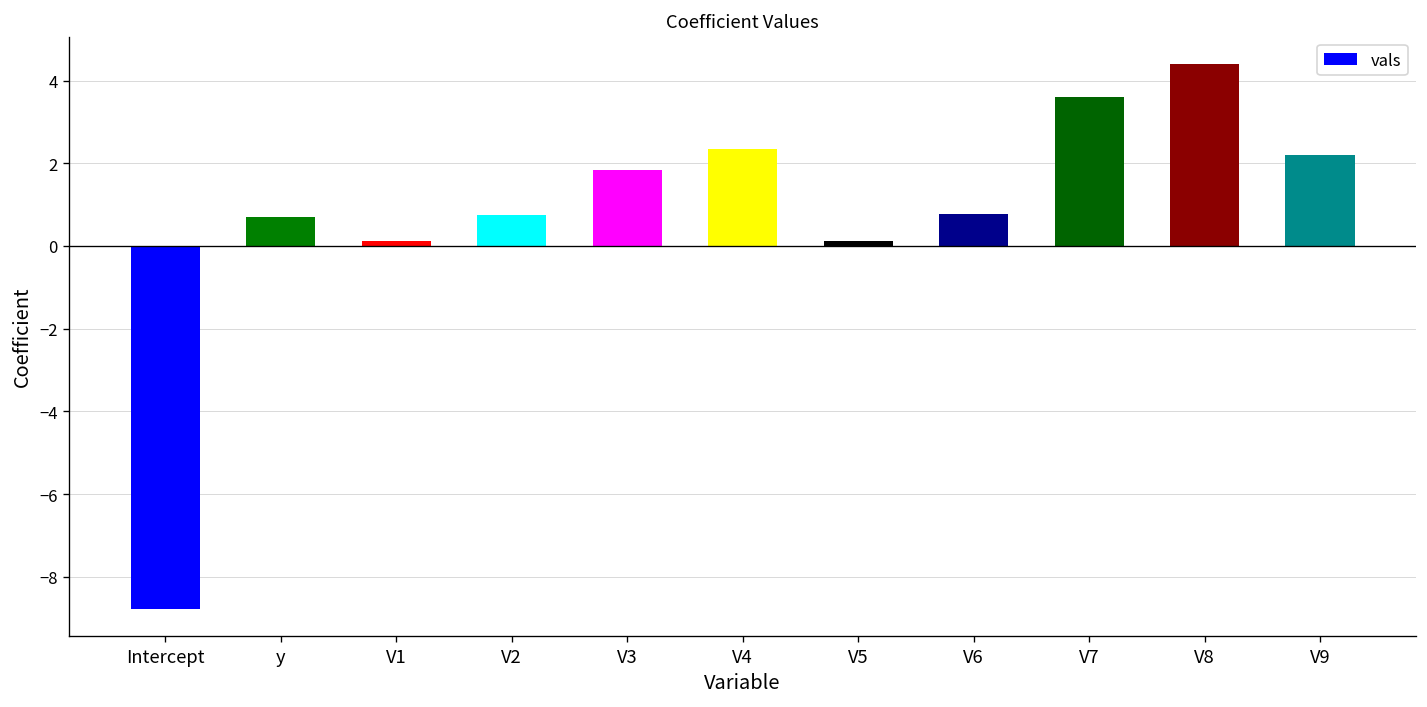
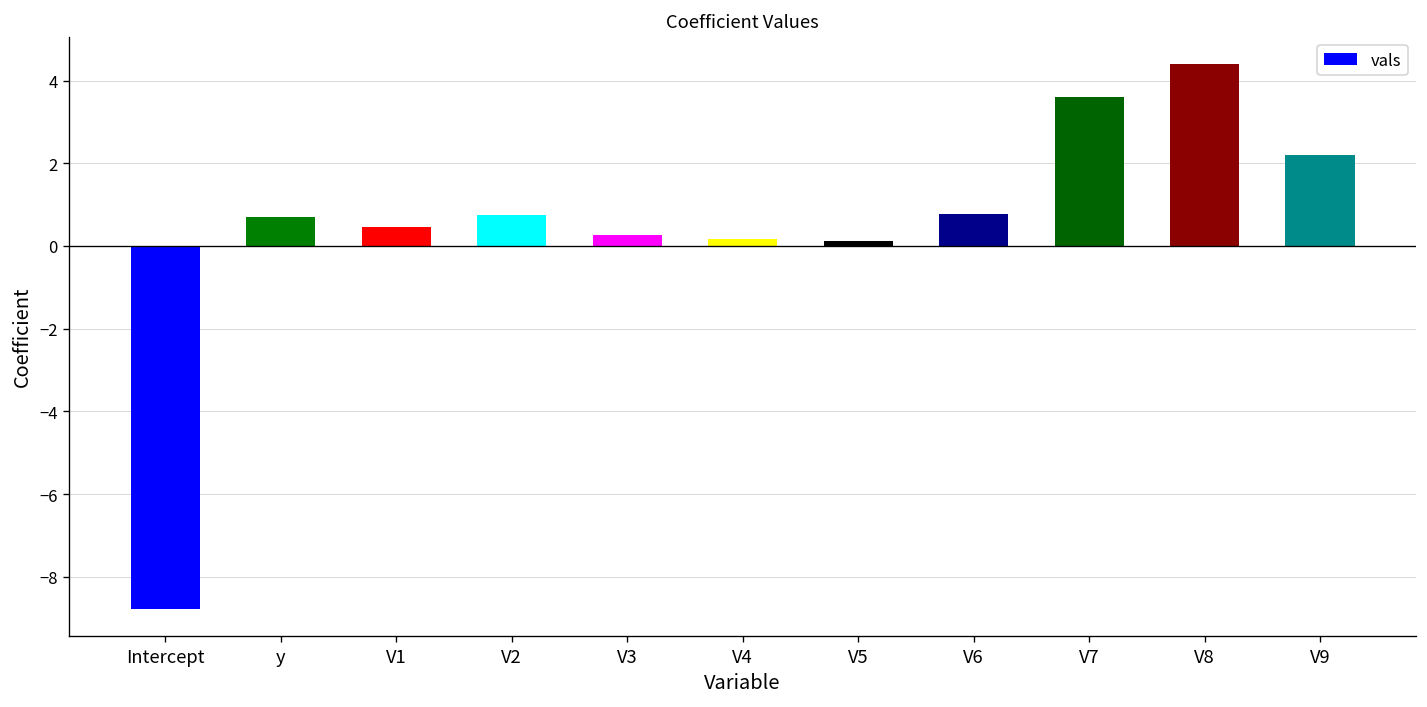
  {
    "Intercept": -8.8,
    "y": 0.7,
-   "V1": 0.1,
+   "V1": 0.5,
    "V2": 0.7,
-   "V3": 1.8,
-   "V4": 2.4,
+   "V3": 0.3,
+   "V4": 0.2,
    "V5": 0.1,
    "V6": 0.8,
    "V7": 3.6,
    "V8": 4.4,
    "V9": 2.2
  }
